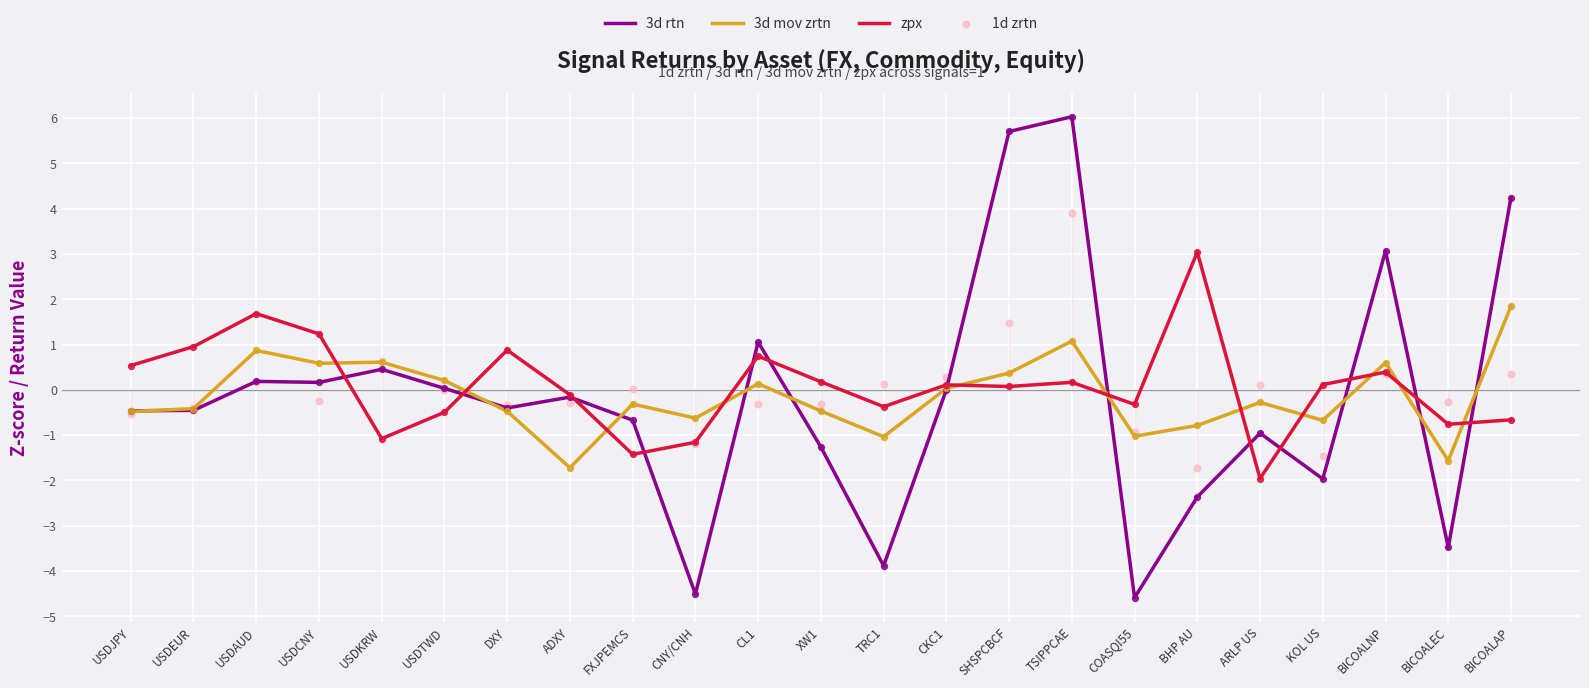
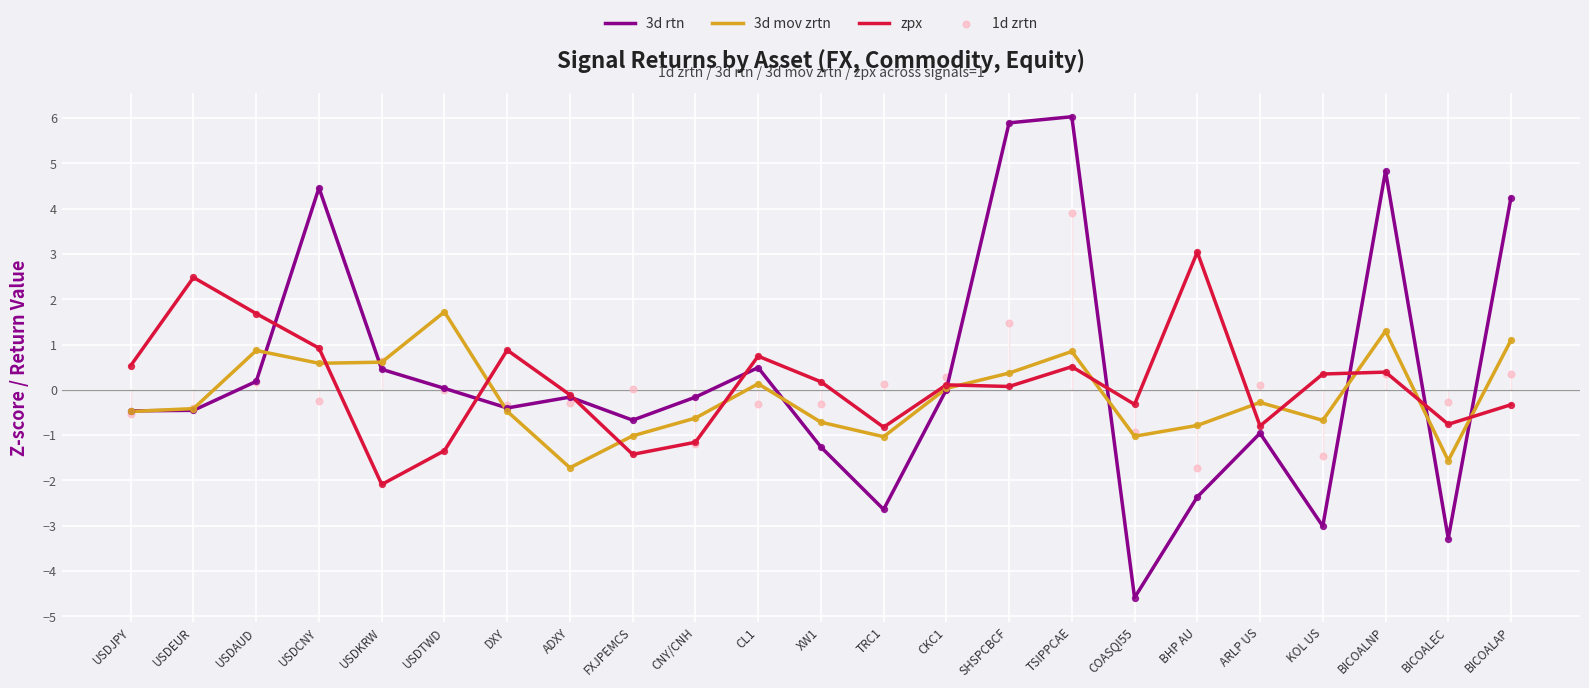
  {
    "3d rtn": {
-     "USDCNY": 0.2,
+     "USDCNY": 4.5,
      "USDKRW": 0.5,
      "DXY": -0.4,
      "FXJPEMCS": -0.7,
-     "CNY/CNH": -4.5,
-     "CL1": 1.1,
+     "CNY/CNH": -0.2,
+     "CL1": 0.5,
      "XW1": -1.3,
-     "TRC1": -3.9,
-     "SHSPCBCF": 5.7,
+     "TRC1": -2.6,
+     "SHSPCBCF": 5.9,
      "TSIPPCAE": 6.0,
      "COASQI55": -4.6,
      "BHP AU": -2.4,
      "ARLP US": -1.0,
-     "KOL US": -2.0,
-     "BICOALNP": 3.1,
-     "BICOALEC": -3.5,
+     "KOL US": -3.0,
+     "BICOALNP": 4.8,
+     "BICOALEC": -3.3,
      "BICOALAP": 4.2
    },
    "3d mov zrtn": {
      "USDAUD": 0.9,
      "USDCNY": 0.6,
-     "USDTWD": 0.2,
+     "USDTWD": 1.7,
      "DXY": -0.5,
      "ADXY": -1.7,
-     "FXJPEMCS": -0.3,
+     "FXJPEMCS": -1.0,
      "CNY/CNH": -0.6,
      "CL1": 0.1,
-     "XW1": -0.5,
+     "XW1": -0.7,
      "TRC1": -1.0,
      "SHSPCBCF": 0.4,
-     "TSIPPCAE": 1.1,
+     "TSIPPCAE": 0.8,
      "COASQI55": -1.0,
      "BHP AU": -0.8,
      "ARLP US": -0.3,
      "KOL US": -0.7,
-     "BICOALNP": 0.6,
+     "BICOALNP": 1.3,
      "BICOALEC": -1.6,
-     "BICOALAP": 1.8
+     "BICOALAP": 1.1
    },
    "zpx": {
      "USDJPY": 0.5,
-     "USDEUR": 1.0,
+     "USDEUR": 2.5,
      "USDAUD": 1.7,
-     "USDCNY": 1.2,
-     "USDKRW": -1.1,
-     "USDTWD": -0.5,
+     "USDCNY": 0.9,
+     "USDKRW": -2.1,
+     "USDTWD": -1.3,
      "DXY": 0.9,
      "FXJPEMCS": -1.4,
      "CL1": 0.7,
      "XW1": 0.2,
-     "TRC1": -0.4,
+     "TRC1": -0.8,
      "CKC1": 0.1,
      "SHSPCBCF": 0.1,
-     "TSIPPCAE": 0.2,
+     "TSIPPCAE": 0.5,
      "COASQI55": -0.3,
      "BHP AU": 3.0,
-     "ARLP US": -2.0,
-     "KOL US": 0.1,
+     "ARLP US": -0.8,
+     "KOL US": 0.4,
      "BICOALEC": -0.8,
-     "BICOALAP": -0.7
+     "BICOALAP": -0.3
    }
  }
